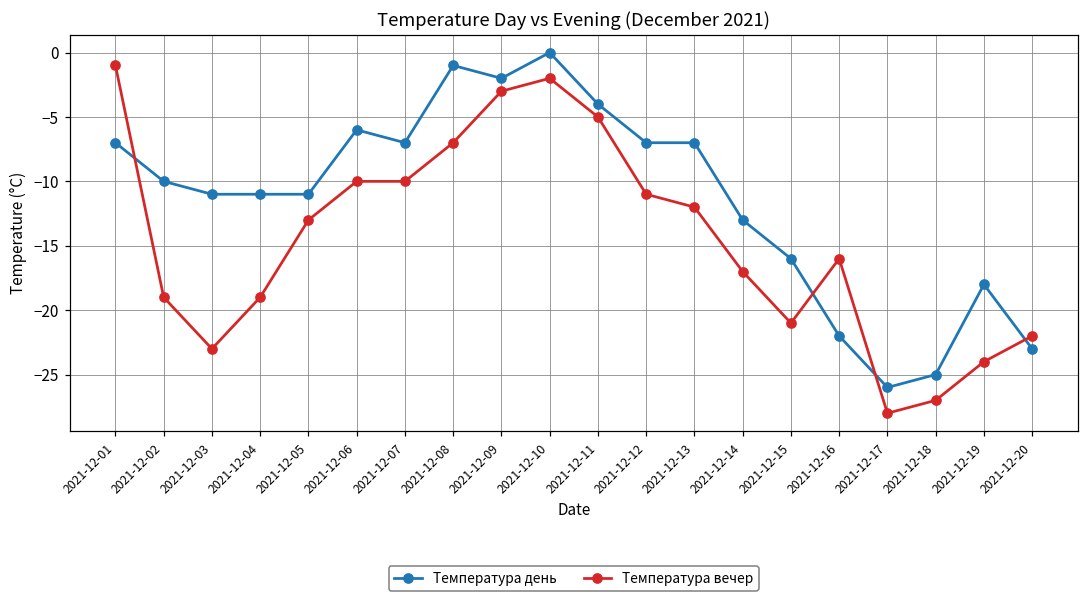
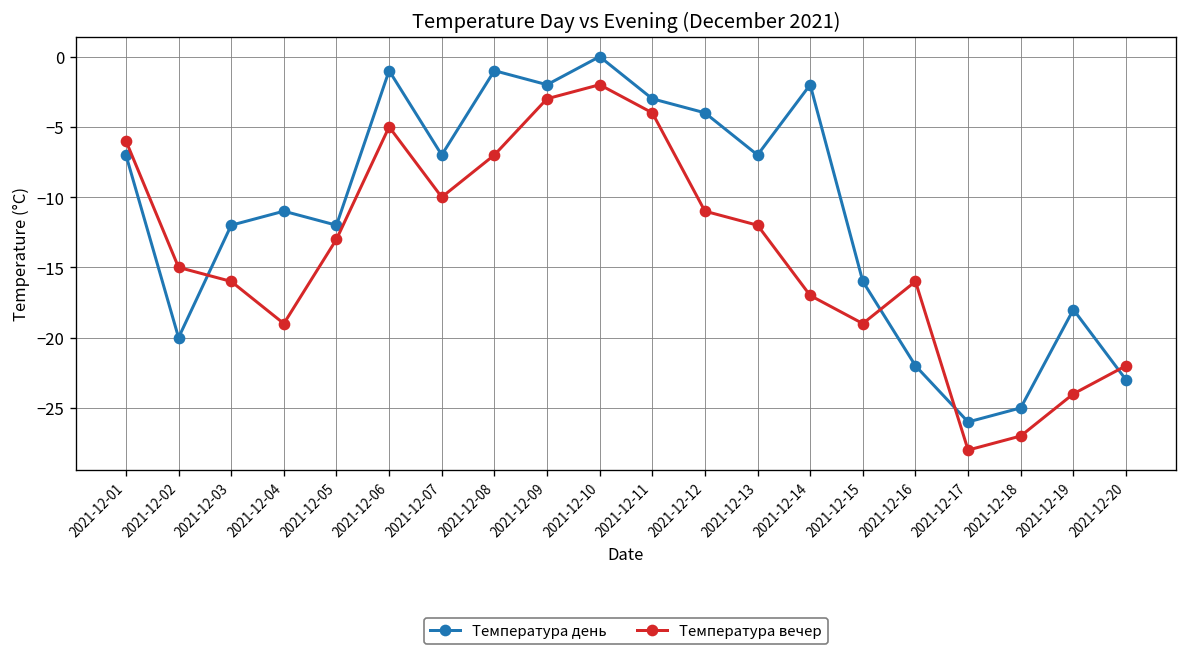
  {
    "Температура день": {
      "2021-12-01": -7,
-     "2021-12-02": -10,
-     "2021-12-03": -11,
+     "2021-12-02": -20,
+     "2021-12-03": -12,
      "2021-12-04": -11,
-     "2021-12-05": -11,
-     "2021-12-06": -6,
+     "2021-12-05": -12,
+     "2021-12-06": -1,
      "2021-12-07": -7,
      "2021-12-08": -1,
      "2021-12-09": -2,
      "2021-12-10": 0,
-     "2021-12-11": -4,
-     "2021-12-12": -7,
+     "2021-12-11": -3,
+     "2021-12-12": -4,
      "2021-12-13": -7,
-     "2021-12-14": -13,
+     "2021-12-14": -2,
      "2021-12-15": -16,
      "2021-12-16": -22,
      "2021-12-17": -26,
      "2021-12-18": -25,
      "2021-12-19": -18,
      "2021-12-20": -23
    },
    "Температура вечер": {
-     "2021-12-01": -1,
-     "2021-12-02": -19,
-     "2021-12-03": -23,
+     "2021-12-01": -6,
+     "2021-12-02": -15,
+     "2021-12-03": -16,
      "2021-12-04": -19,
      "2021-12-05": -13,
-     "2021-12-06": -10,
+     "2021-12-06": -5,
      "2021-12-07": -10,
      "2021-12-08": -7,
      "2021-12-09": -3,
      "2021-12-10": -2,
-     "2021-12-11": -5,
+     "2021-12-11": -4,
      "2021-12-12": -11,
      "2021-12-13": -12,
      "2021-12-14": -17,
-     "2021-12-15": -21,
+     "2021-12-15": -19,
      "2021-12-16": -16,
      "2021-12-17": -28,
      "2021-12-18": -27,
      "2021-12-19": -24,
      "2021-12-20": -22
    }
  }
